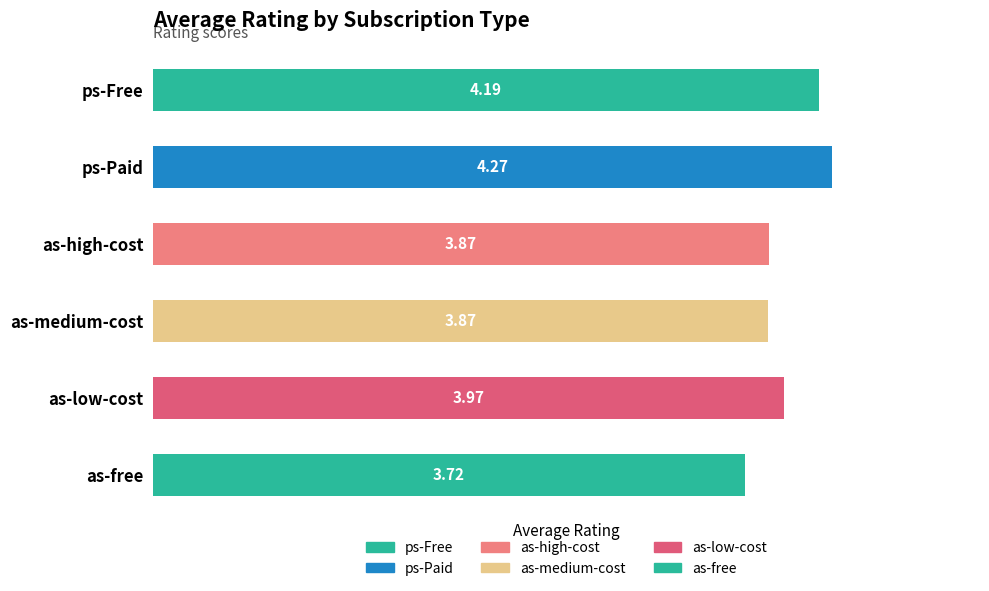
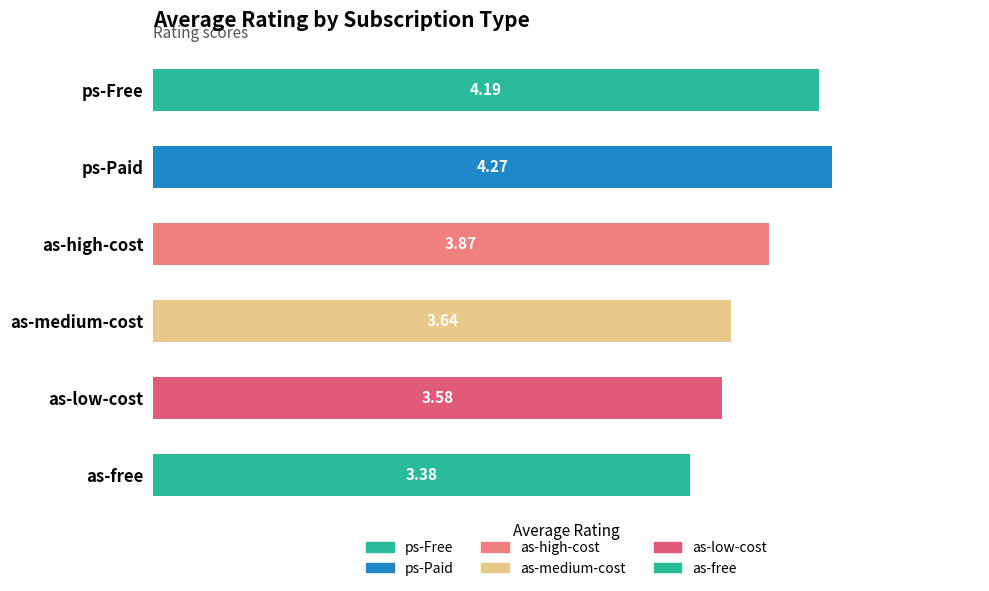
  {
    "ps-Free": 4.19,
    "ps-Paid": 4.27,
    "as-high-cost": 3.87,
-   "as-medium-cost": 3.87,
-   "as-low-cost": 3.97,
-   "as-free": 3.72
+   "as-medium-cost": 3.64,
+   "as-low-cost": 3.58,
+   "as-free": 3.38
  }
